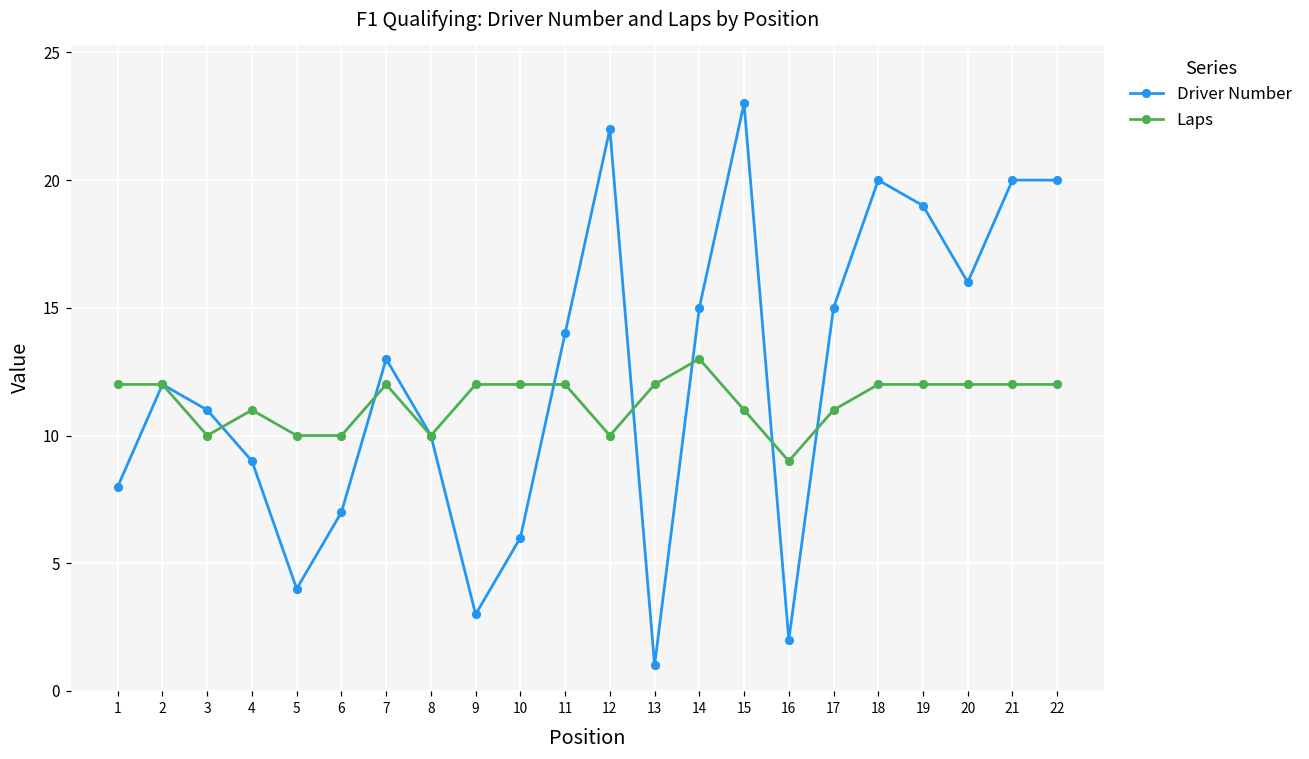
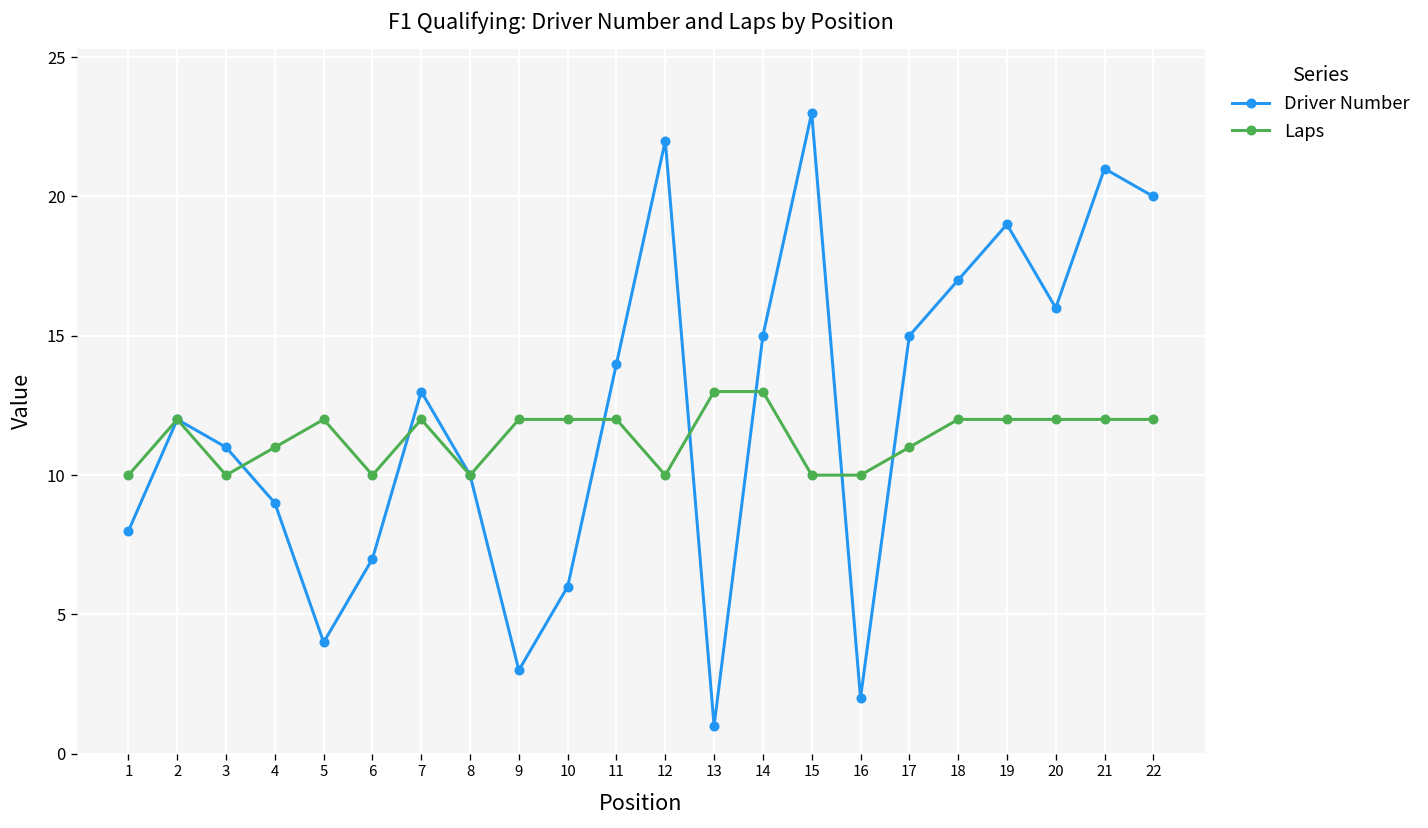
  {
    "Driver Number": {
      "1": 8,
      "3": 11,
      "4": 9,
      "5": 4,
      "6": 7,
      "7": 13,
      "9": 3,
      "10": 6,
      "11": 14,
      "12": 22,
      "13": 1,
      "14": 15,
      "15": 23,
      "16": 2,
      "17": 15,
-     "18": 20,
+     "18": 17,
      "19": 19,
      "20": 16,
-     "21": 20,
+     "21": 21,
      "22": 20
    },
    "Laps": {
-     "1": 12,
+     "1": 10,
      "3": 10,
      "4": 11,
-     "5": 10,
+     "5": 12,
      "6": 10,
      "7": 12,
      "9": 12,
      "10": 12,
      "11": 12,
      "12": 10,
-     "13": 12,
+     "13": 13,
      "14": 13,
-     "15": 11,
-     "16": 9,
+     "15": 10,
+     "16": 10,
      "17": 11,
      "18": 12,
      "19": 12,
      "20": 12,
      "21": 12,
      "22": 12
    }
  }
